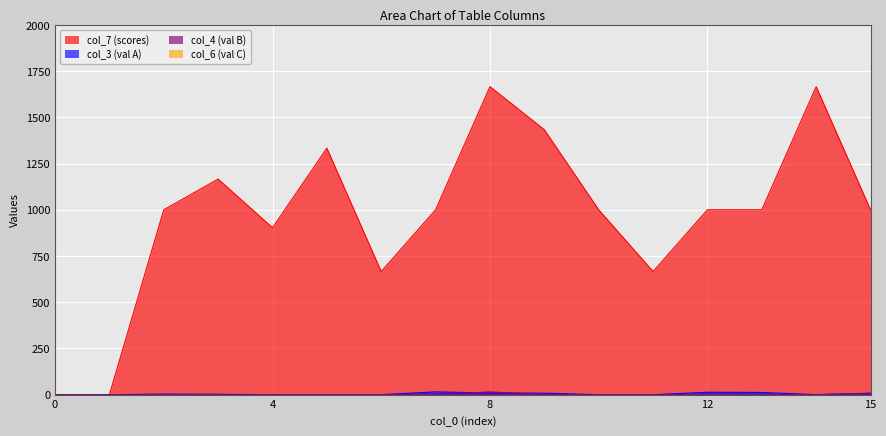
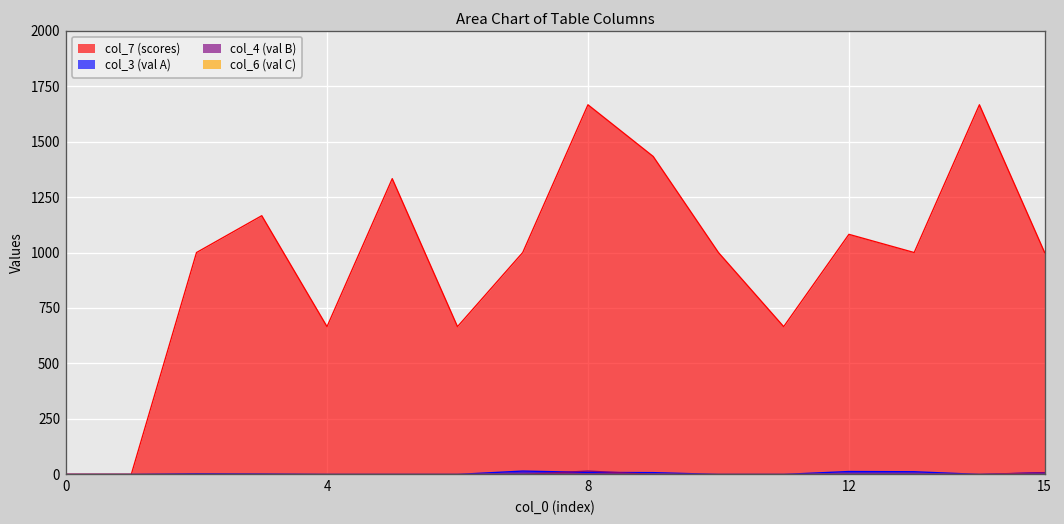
  {
    "col_7 (scores)": {
-     "4": 900,
+     "4": 670,
      "8": 1670,
-     "12": 1000,
+     "12": 1080,
      "15": 1000
    }
  }
